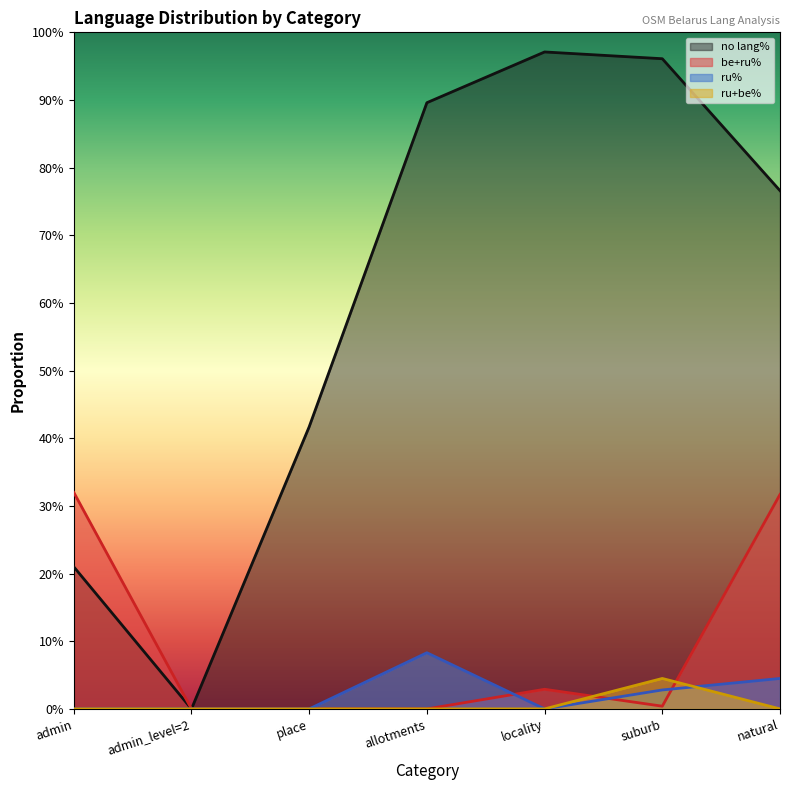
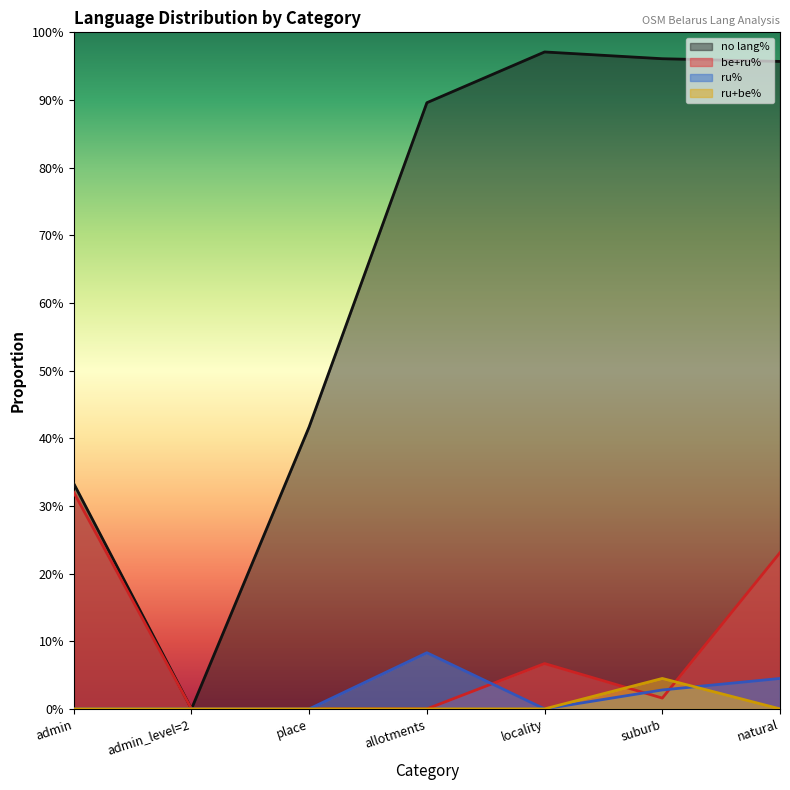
  {
    "no lang%": {
-     "admin": "21%",
+     "admin": "33%",
      "place": "42%",
      "allotments": "90%",
      "locality": "97%",
      "suburb": "96%",
-     "natural": "77%"
+     "natural": "96%"
    },
    "be+ru%": {
      "admin": "32%",
-     "locality": "3%",
-     "suburb": "0%",
-     "natural": "32%"
+     "locality": "7%",
+     "suburb": "2%",
+     "natural": "23%"
    },
    "ru%": {
      "allotments": "8%",
      "suburb": "3%",
      "natural": "5%"
    },
    "ru+be%": {
      "suburb": "5%",
      "natural": "0%"
    }
  }
